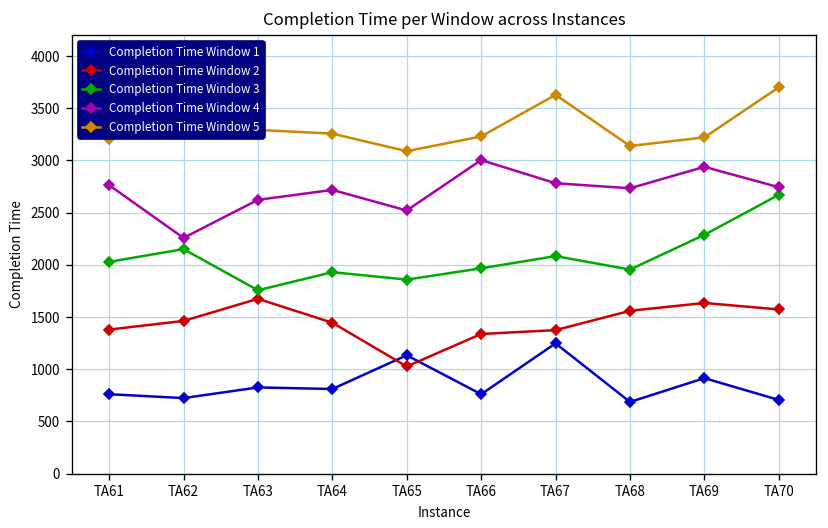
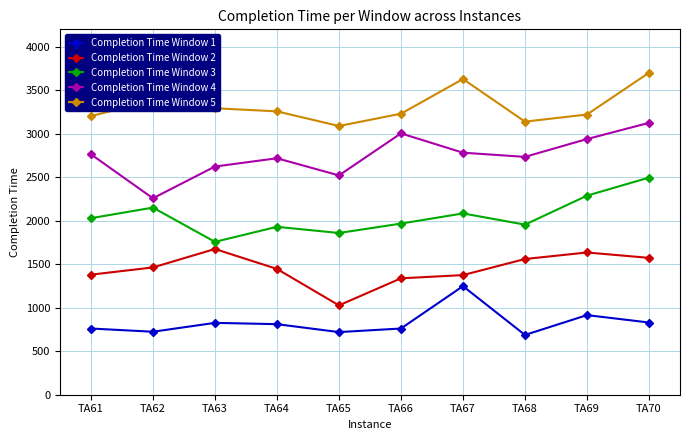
  {
    "Completion Time Window 1": {
      "TA61": 800,
      "TA62": 700,
      "TA63": 800,
      "TA64": 800,
-     "TA65": 1100,
+     "TA65": 700,
      "TA66": 800,
      "TA67": 1200,
      "TA68": 700,
      "TA69": 900,
-     "TA70": 700
+     "TA70": 800
    },
    "Completion Time Window 2": {
      "TA61": 1400,
      "TA62": 1500,
      "TA63": 1700,
      "TA64": 1400,
      "TA65": 1000,
      "TA66": 1300,
      "TA67": 1400,
      "TA68": 1600,
      "TA69": 1600,
      "TA70": 1600
    },
    "Completion Time Window 3": {
      "TA61": 2000,
      "TA62": 2200,
      "TA63": 1800,
      "TA64": 1900,
      "TA65": 1900,
      "TA66": 2000,
      "TA67": 2100,
      "TA68": 2000,
      "TA69": 2300,
-     "TA70": 2700
+     "TA70": 2500
    },
    "Completion Time Window 4": {
      "TA61": 2800,
      "TA62": 2300,
      "TA63": 2600,
      "TA64": 2700,
      "TA65": 2500,
      "TA66": 3000,
      "TA67": 2800,
      "TA68": 2700,
      "TA69": 2900,
-     "TA70": 2700
+     "TA70": 3100
    },
    "Completion Time Window 5": {
      "TA61": 3200,
      "TA64": 3300,
      "TA65": 3100,
      "TA66": 3200,
      "TA67": 3600,
      "TA68": 3100,
      "TA69": 3200,
      "TA70": 3700
    }
  }
